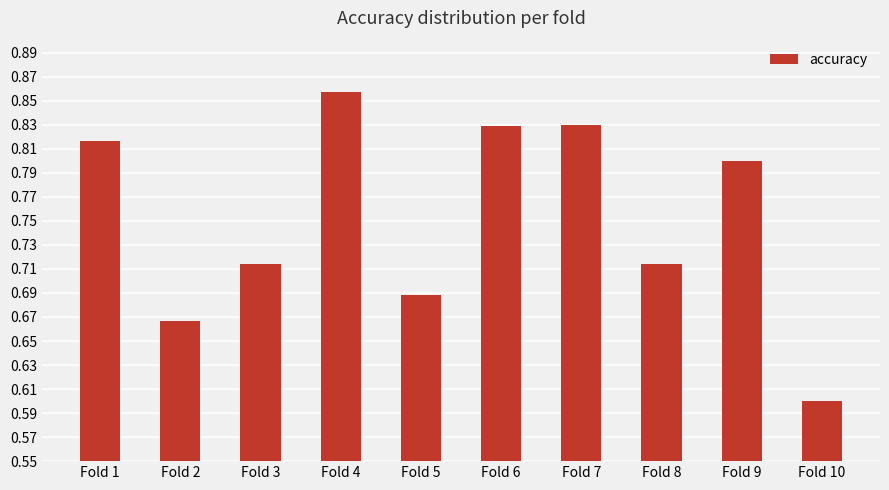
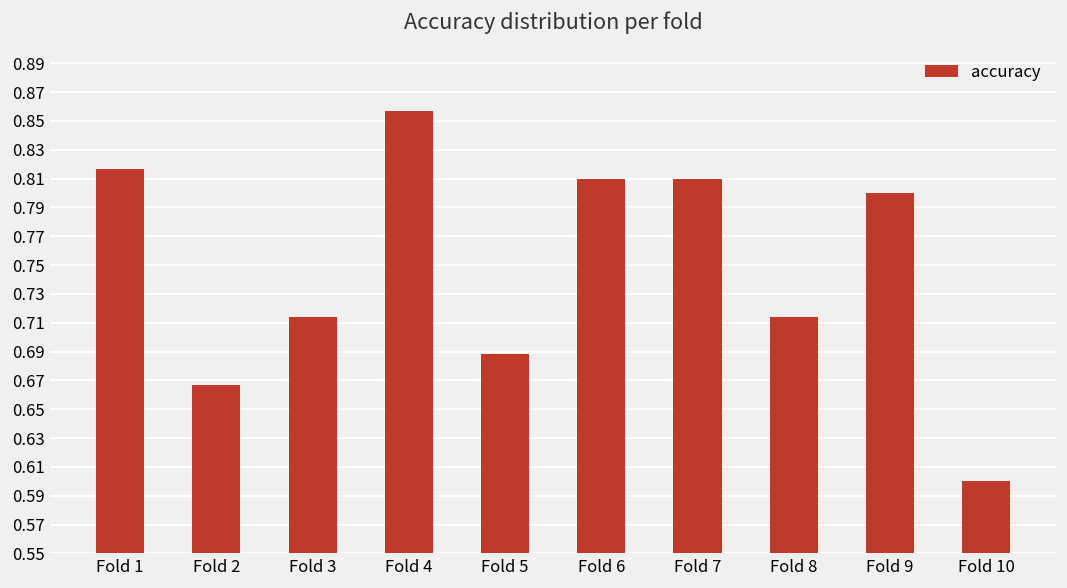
  {
    "Fold 1": 0.817,
    "Fold 2": 0.667,
    "Fold 3": 0.714,
    "Fold 4": 0.857,
    "Fold 5": 0.688,
-   "Fold 6": 0.829,
-   "Fold 7": 0.829,
+   "Fold 6": 0.810,
+   "Fold 7": 0.810,
    "Fold 8": 0.714,
    "Fold 9": 0.800,
    "Fold 10": 0.600
  }
